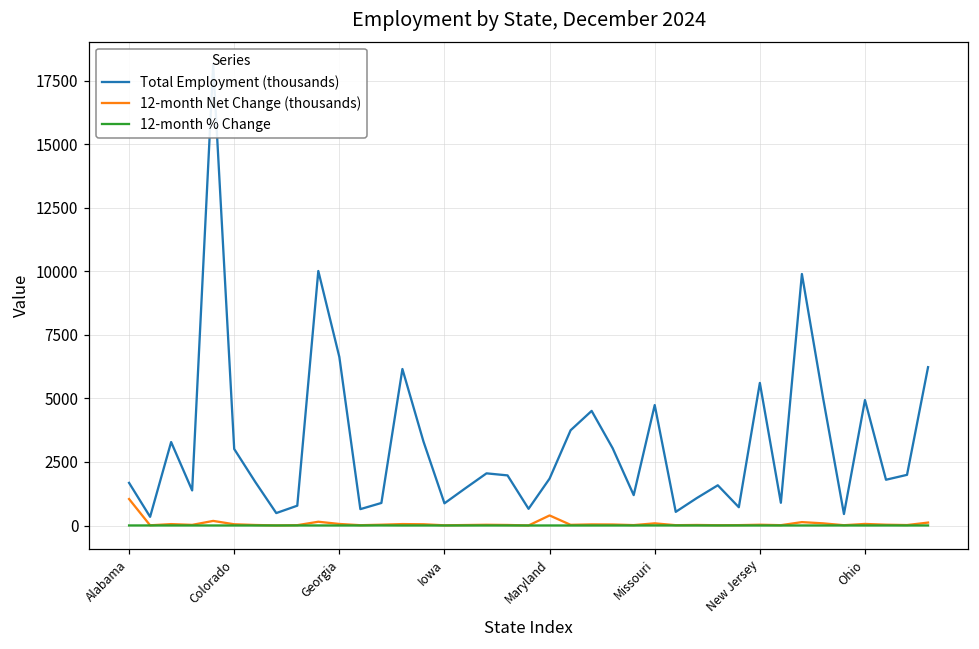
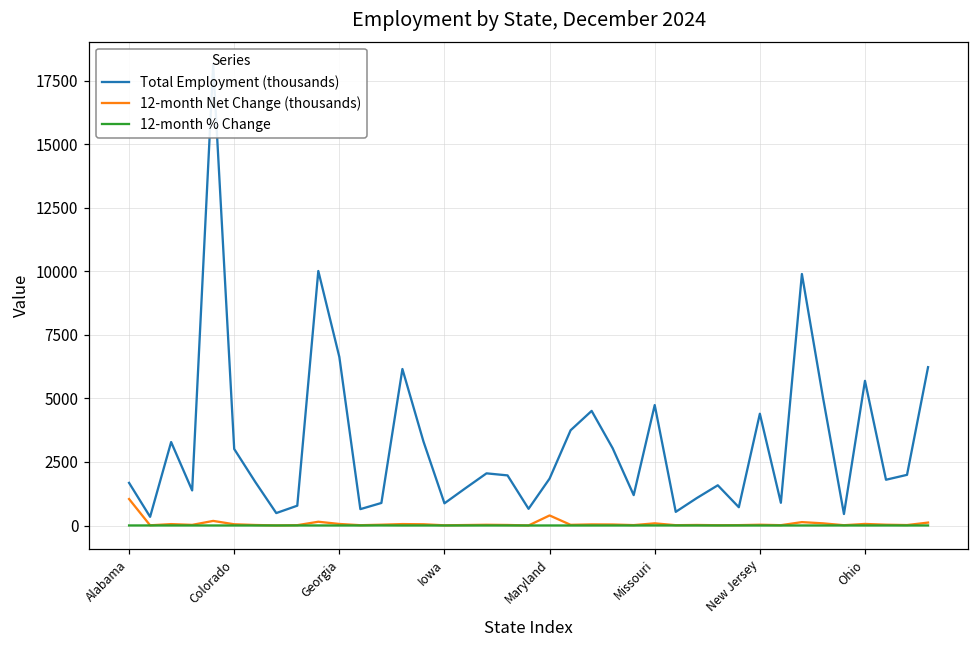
  {
    "Total Employment (thousands)": {
      "Alabama": 1700,
      "Colorado": 3000,
      "Georgia": 6600,
      "Iowa": 900,
      "Maryland": 1800,
      "Missouri": 4700,
-     "New Jersey": 5600,
-     "Ohio": 4900
+     "New Jersey": 4400,
+     "Ohio": 5700
    },
    "12-month Net Change (thousands)": {
      "Alabama": 1000,
      "Maryland": 400
    },
    "12-month % Change": {
      "Alabama": 0,
      "Maryland": 0
    }
  }
